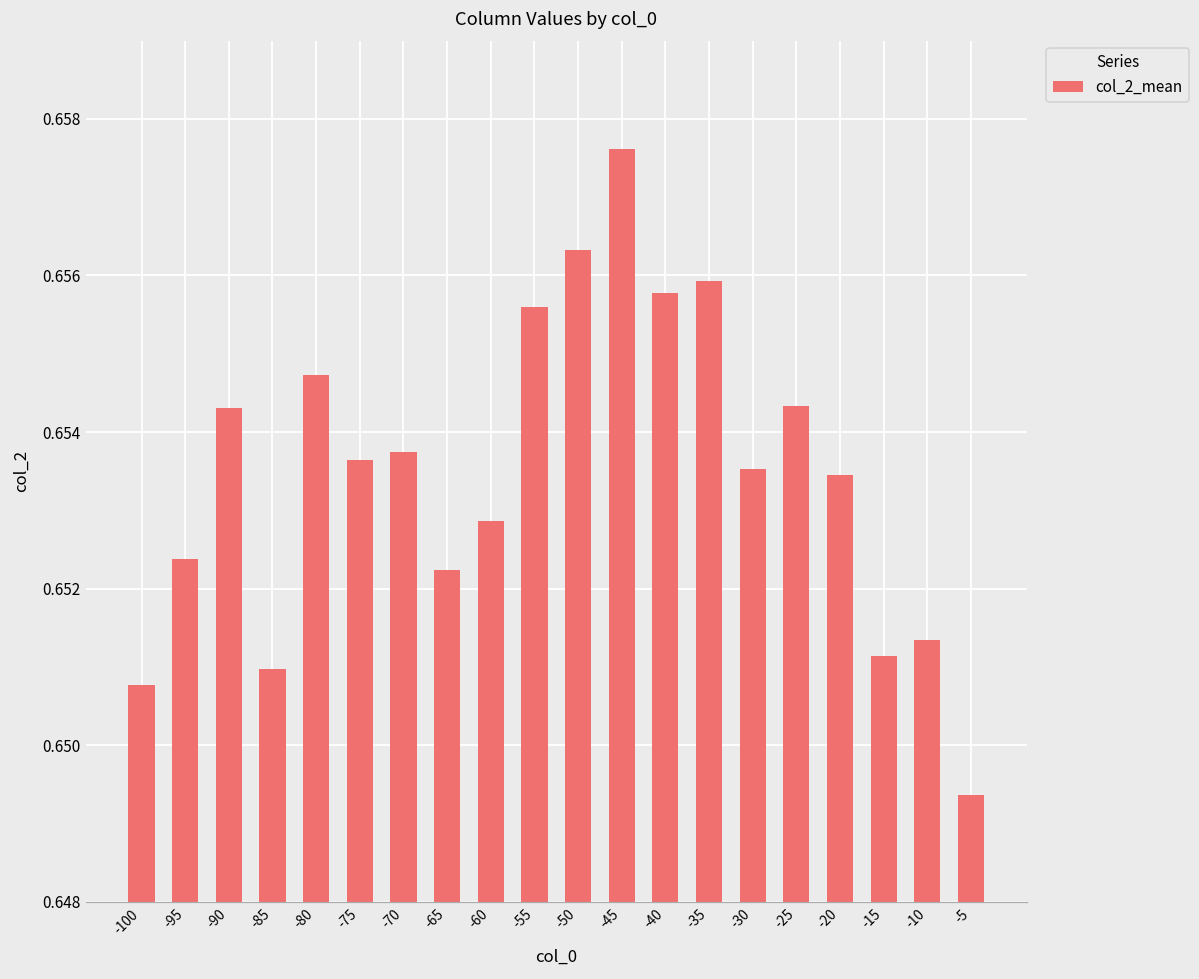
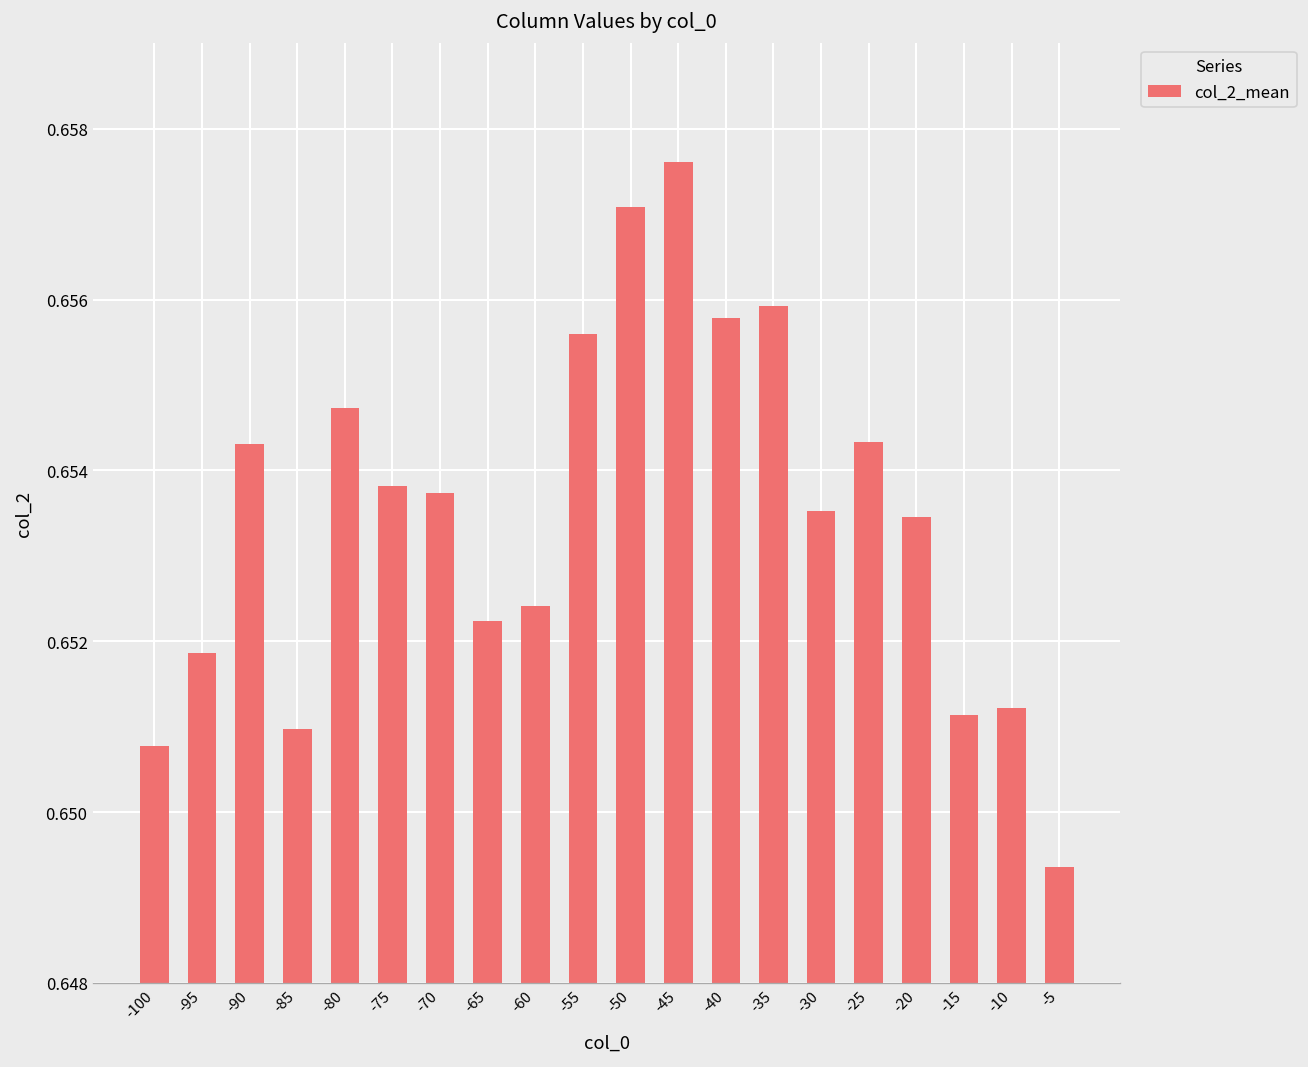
  {
    "-100": 0.6508,
-   "-95": 0.6524,
+   "-95": 0.6519,
    "-90": 0.6543,
    "-85": 0.6510,
    "-80": 0.6547,
-   "-75": 0.6536,
+   "-75": 0.6538,
    "-70": 0.6537,
    "-65": 0.6522,
-   "-60": 0.6529,
+   "-60": 0.6524,
    "-55": 0.6556,
-   "-50": 0.6563,
+   "-50": 0.6571,
    "-45": 0.6576,
    "-40": 0.6558,
    "-35": 0.6559,
    "-30": 0.6535,
    "-25": 0.6543,
    "-20": 0.6535,
    "-15": 0.6511,
-   "-10": 0.6513,
+   "-10": 0.6512,
    "-5": 0.6494
  }
